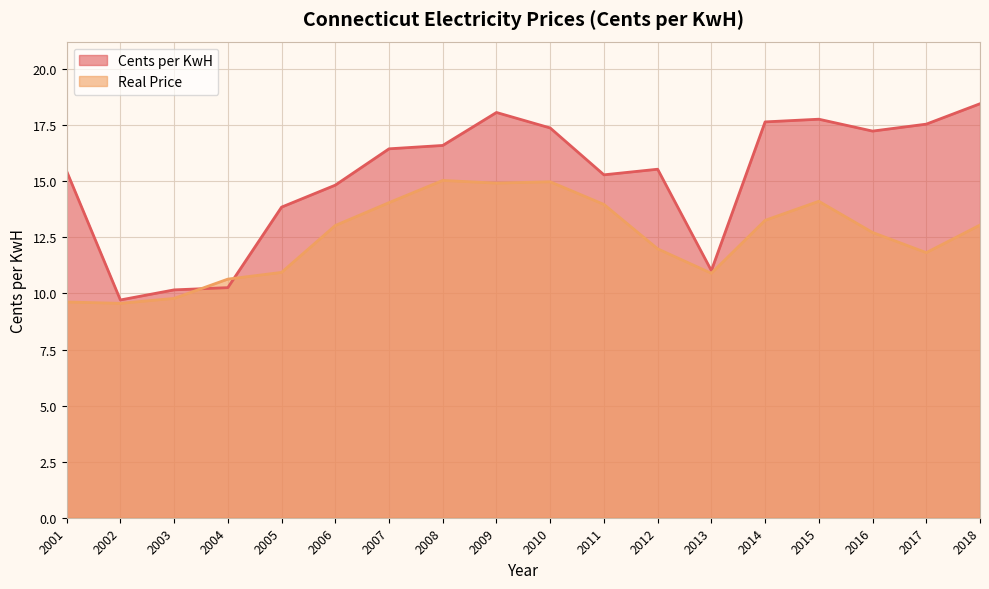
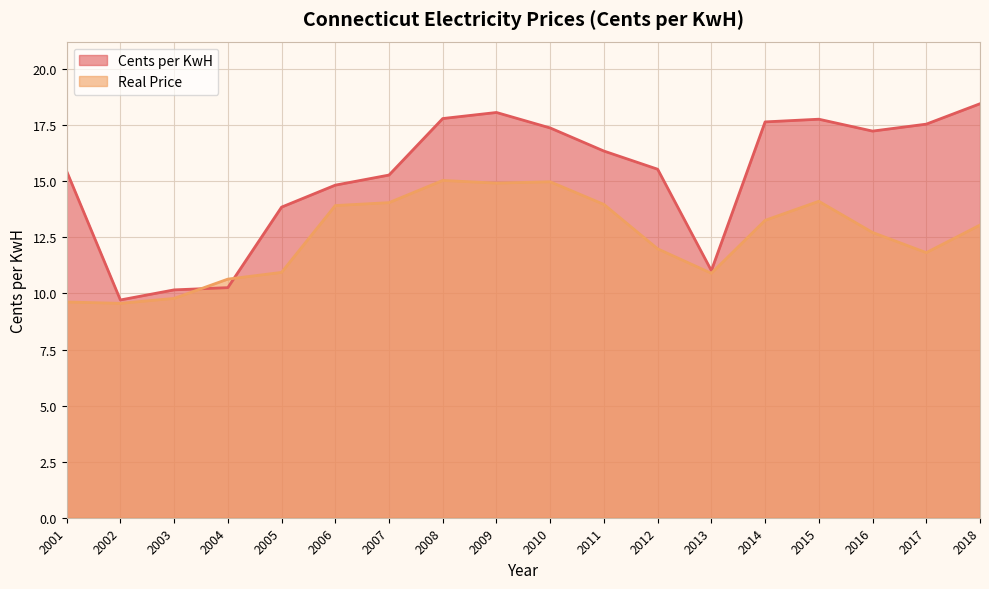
  {
    "Cents per KwH": {
      "2001": 15.5,
      "2002": 9.7,
      "2003": 10.2,
      "2004": 10.3,
      "2005": 13.9,
      "2006": 14.8,
-     "2007": 16.5,
-     "2008": 16.6,
+     "2007": 15.3,
+     "2008": 17.8,
      "2009": 18.1,
      "2010": 17.4,
-     "2011": 15.3,
+     "2011": 16.4,
      "2012": 15.5,
      "2013": 11.0,
      "2014": 17.7,
      "2015": 17.8,
      "2016": 17.2,
      "2017": 17.6,
      "2018": 18.5
    },
    "Real Price": {
      "2001": 9.6,
      "2002": 9.6,
      "2003": 9.8,
      "2004": 10.6,
      "2005": 10.9,
-     "2006": 13.0,
+     "2006": 13.9,
      "2007": 14.1,
      "2008": 15.0,
      "2009": 14.9,
      "2010": 15.0,
      "2011": 14.0,
      "2012": 12.0,
      "2013": 10.9,
      "2014": 13.3,
      "2015": 14.1,
      "2016": 12.7,
      "2017": 11.8,
      "2018": 13.1
    }
  }
